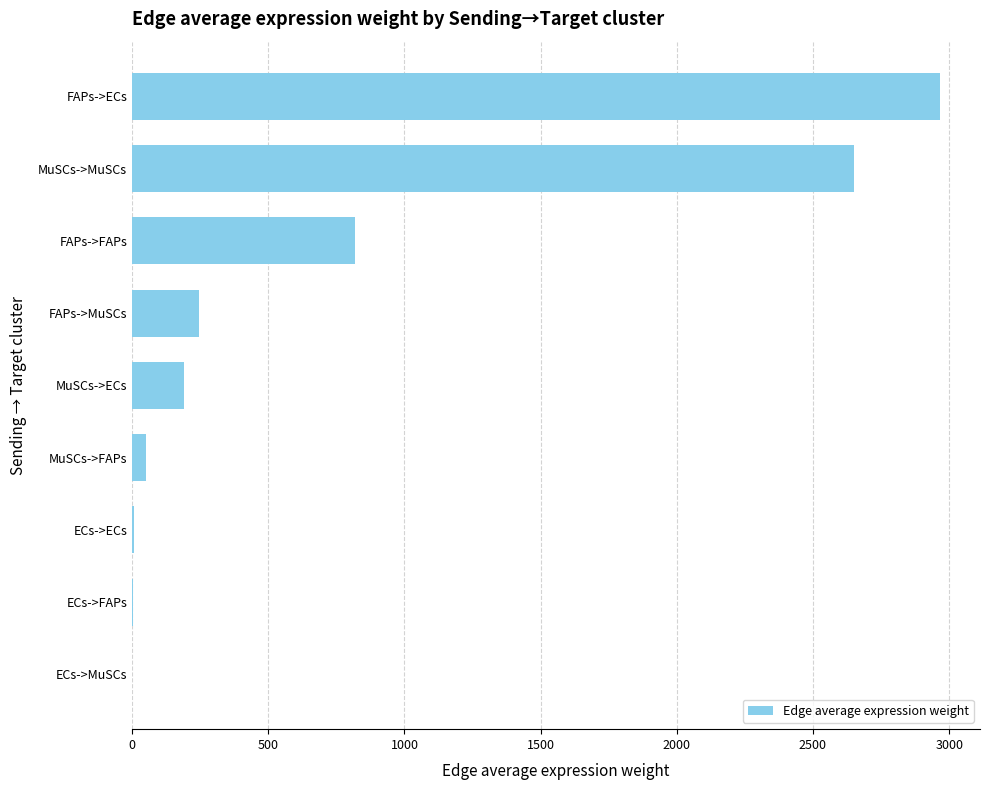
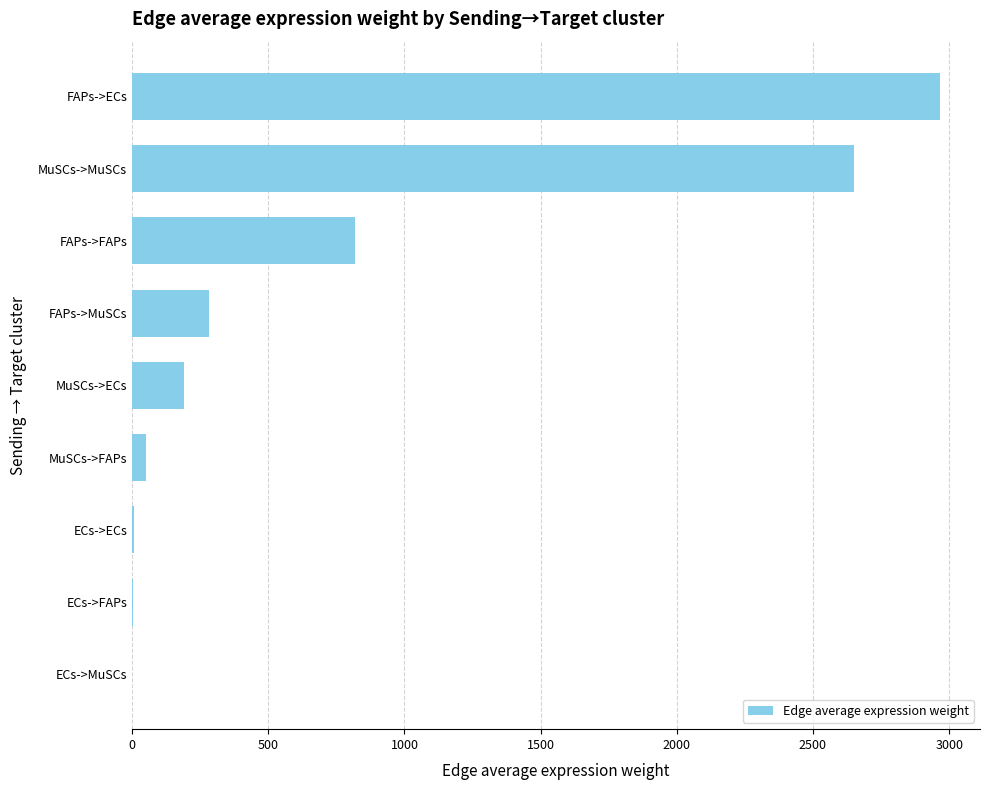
  {
    "FAPs->ECs": 2960,
    "MuSCs->MuSCs": 2650,
    "FAPs->FAPs": 820,
-   "FAPs->MuSCs": 250,
+   "FAPs->MuSCs": 280,
    "MuSCs->ECs": 190,
    "MuSCs->FAPs": 50
  }
